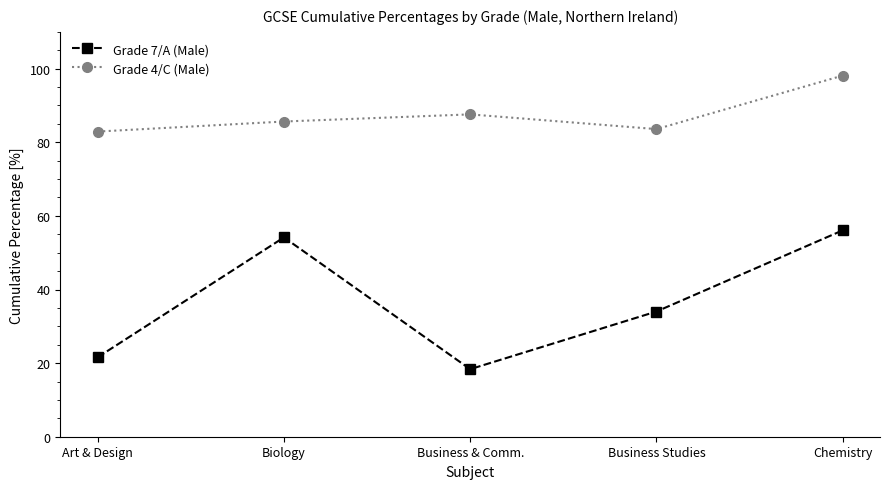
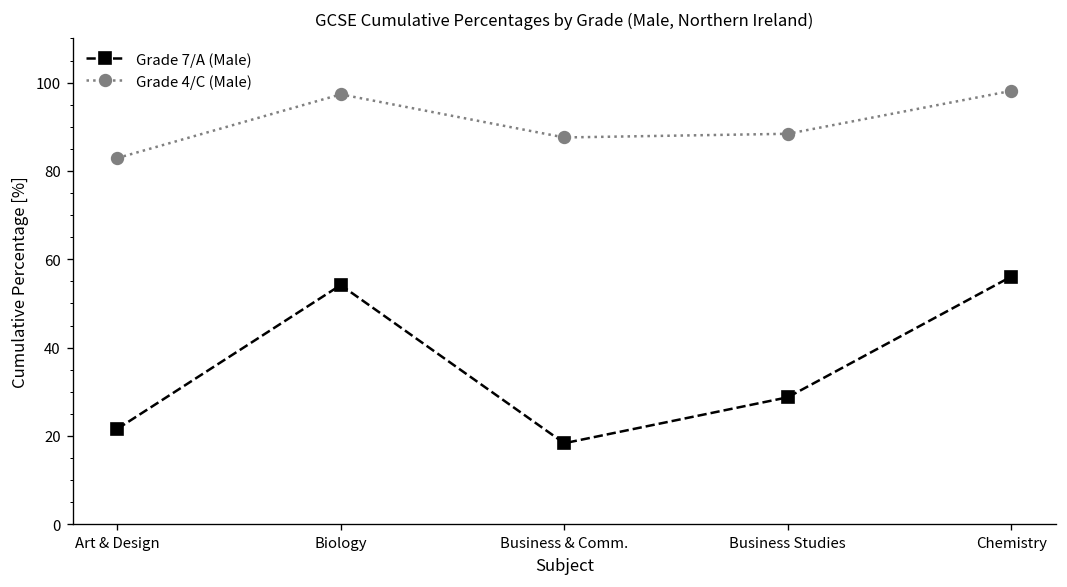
  {
    "Grade 7/A (Male)": {
      "Art & Design": 22,
      "Biology": 54,
      "Business & Comm.": 18,
-     "Business Studies": 34,
+     "Business Studies": 29,
      "Chemistry": 56
    },
    "Grade 4/C (Male)": {
      "Art & Design": 83,
-     "Biology": 86,
+     "Biology": 97,
      "Business & Comm.": 88,
-     "Business Studies": 84,
+     "Business Studies": 88,
      "Chemistry": 98
    }
  }
